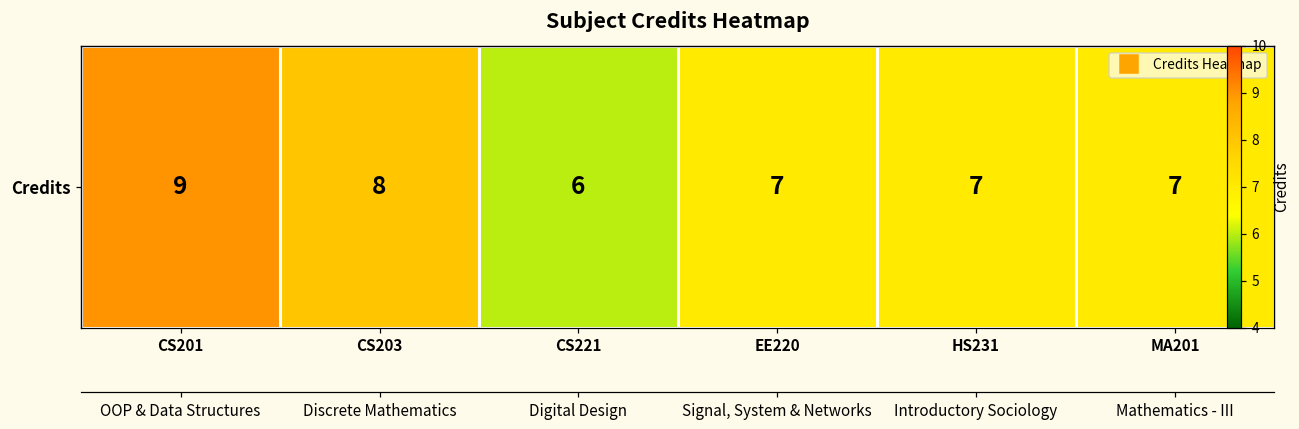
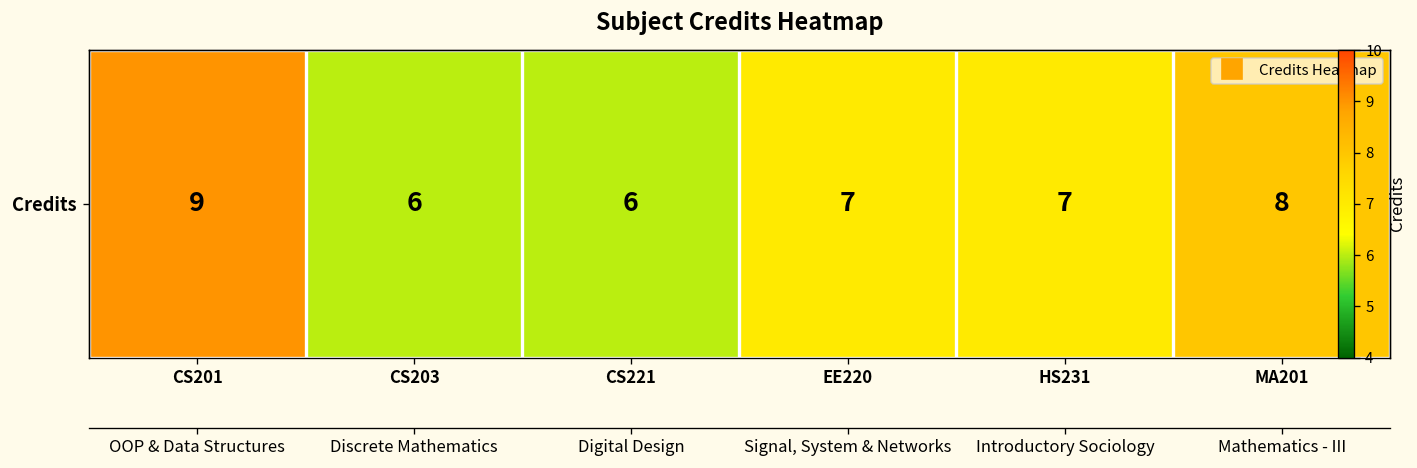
  {
    "Credits": {
      "CS201": 9,
-     "CS203": 8,
+     "CS203": 6,
      "CS221": 6,
      "EE220": 7,
      "HS231": 7,
-     "MA201": 7
+     "MA201": 8
    }
  }
